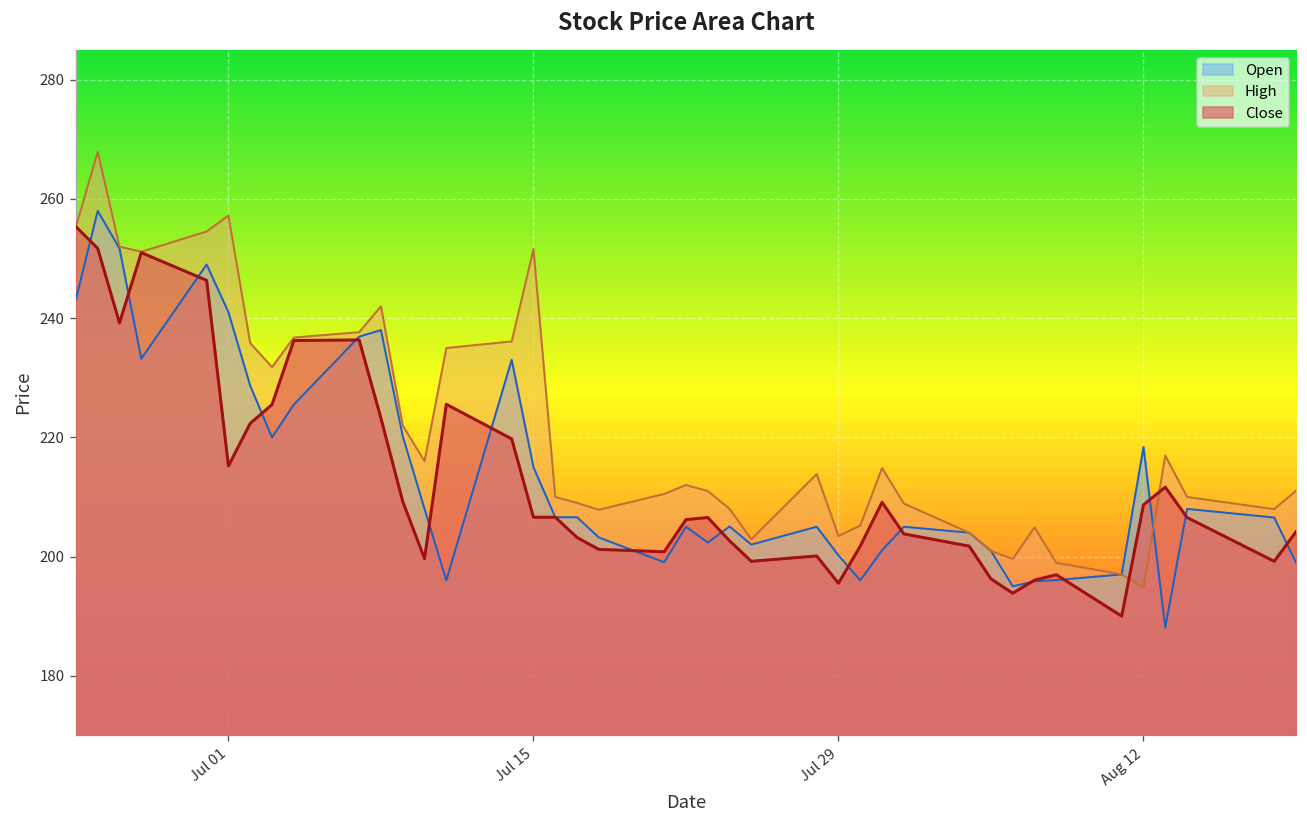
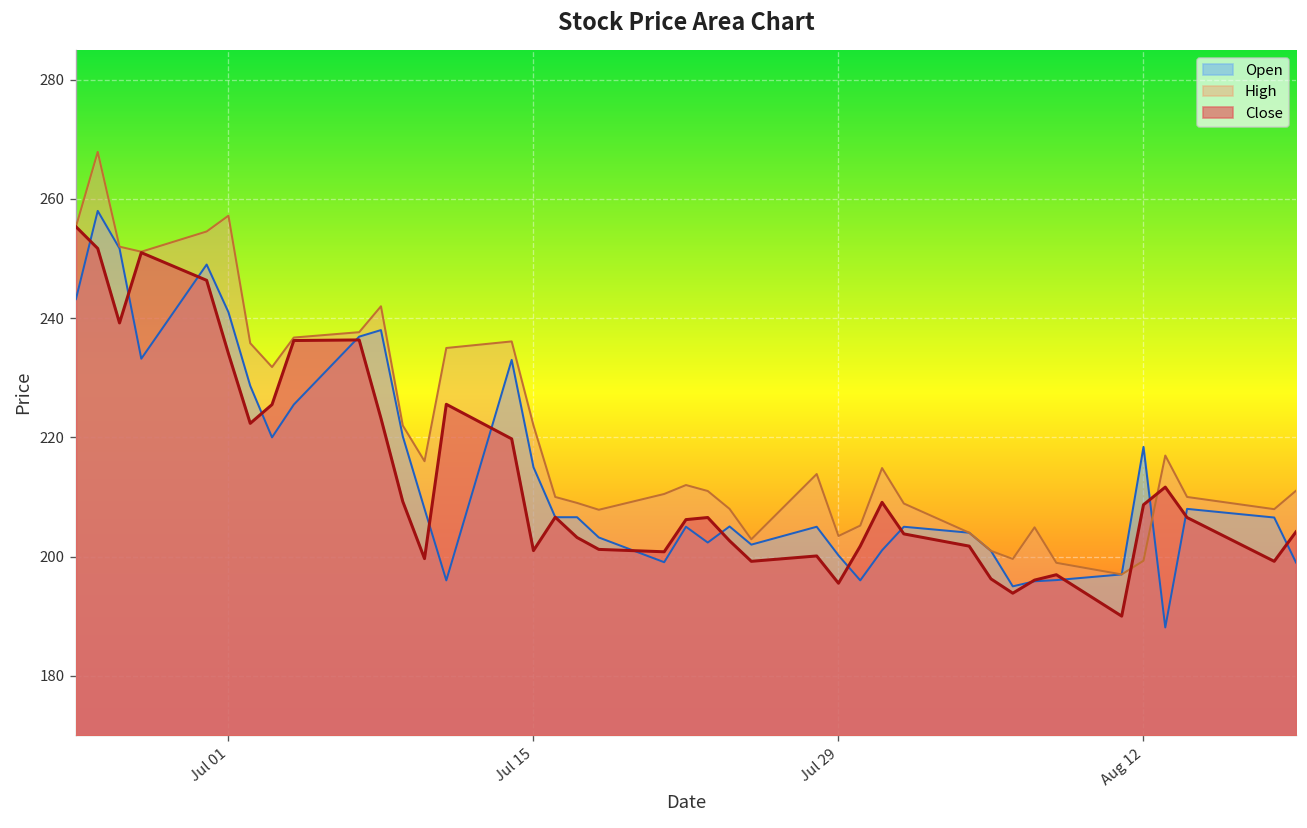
  {
    "Open": {
      "Jul 01": 241,
      "Jul 15": 215,
      "Jul 29": 200,
      "Aug 12": 218
    },
    "High": {
      "Jul 01": 257,
-     "Jul 15": 252,
+     "Jul 15": 222,
      "Jul 29": 203,
-     "Aug 12": 195
+     "Aug 12": 199
    },
    "Close": {
-     "Jul 01": 215,
-     "Jul 15": 207,
+     "Jul 01": 234,
+     "Jul 15": 201,
      "Jul 29": 196,
      "Aug 12": 209
    }
  }
